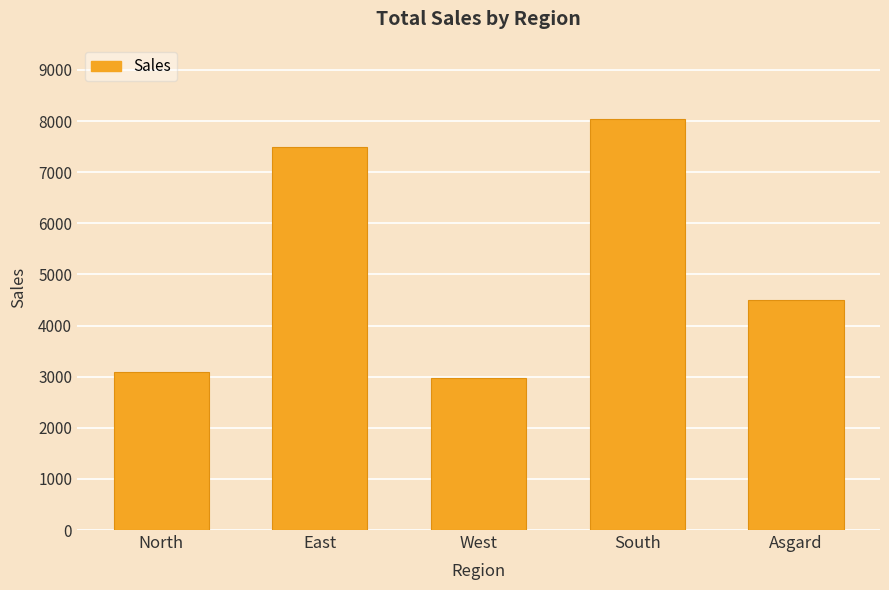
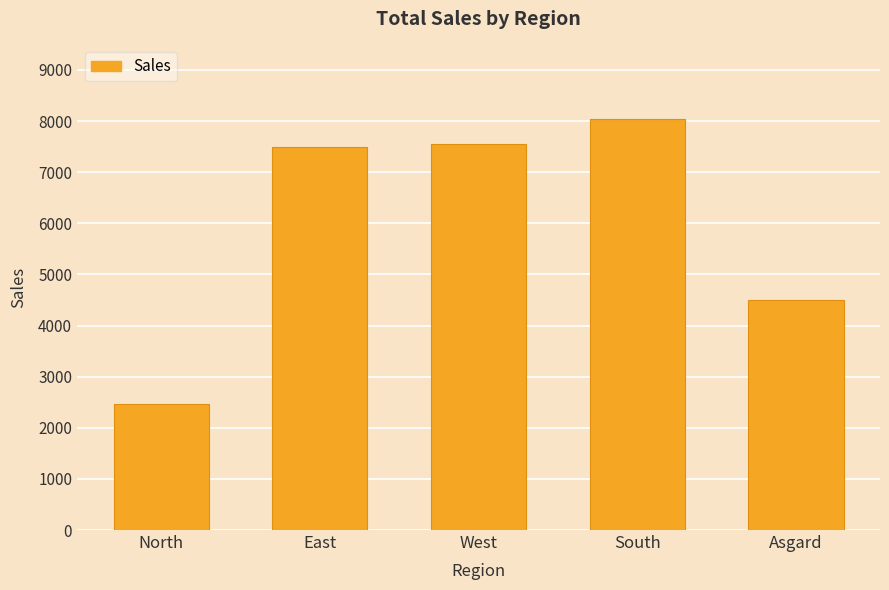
  {
-   "North": 3100,
+   "North": 2500,
    "East": 7500,
-   "West": 3000,
+   "West": 7600,
    "South": 8000,
    "Asgard": 4500
  }
